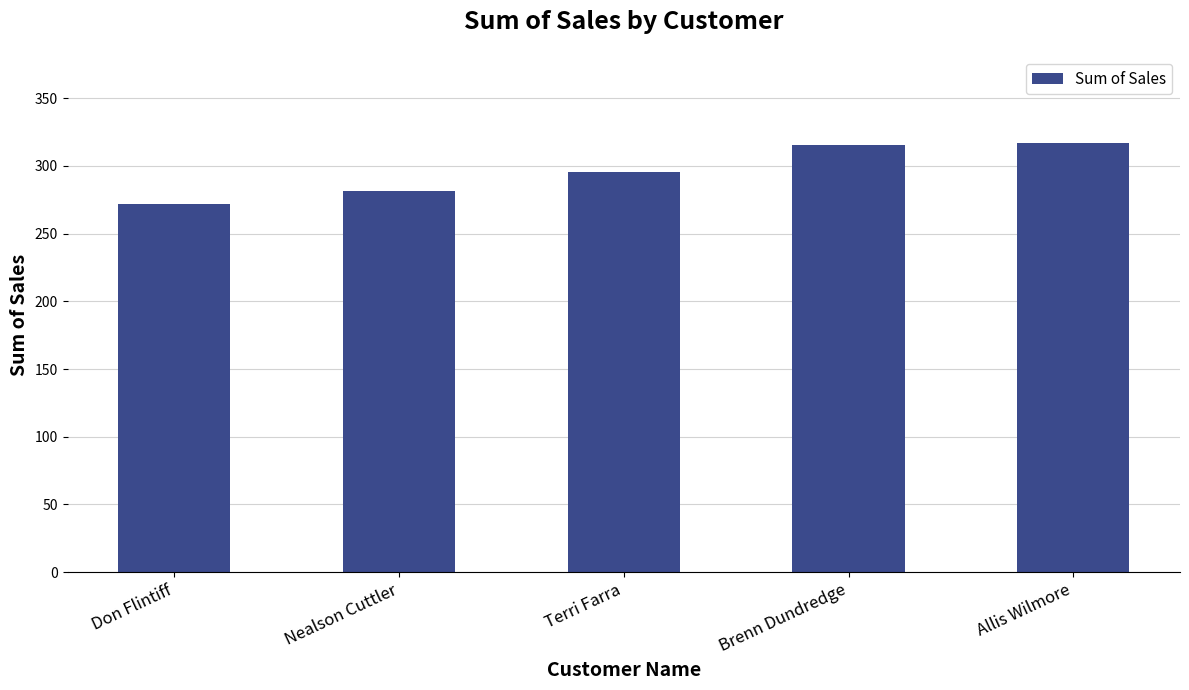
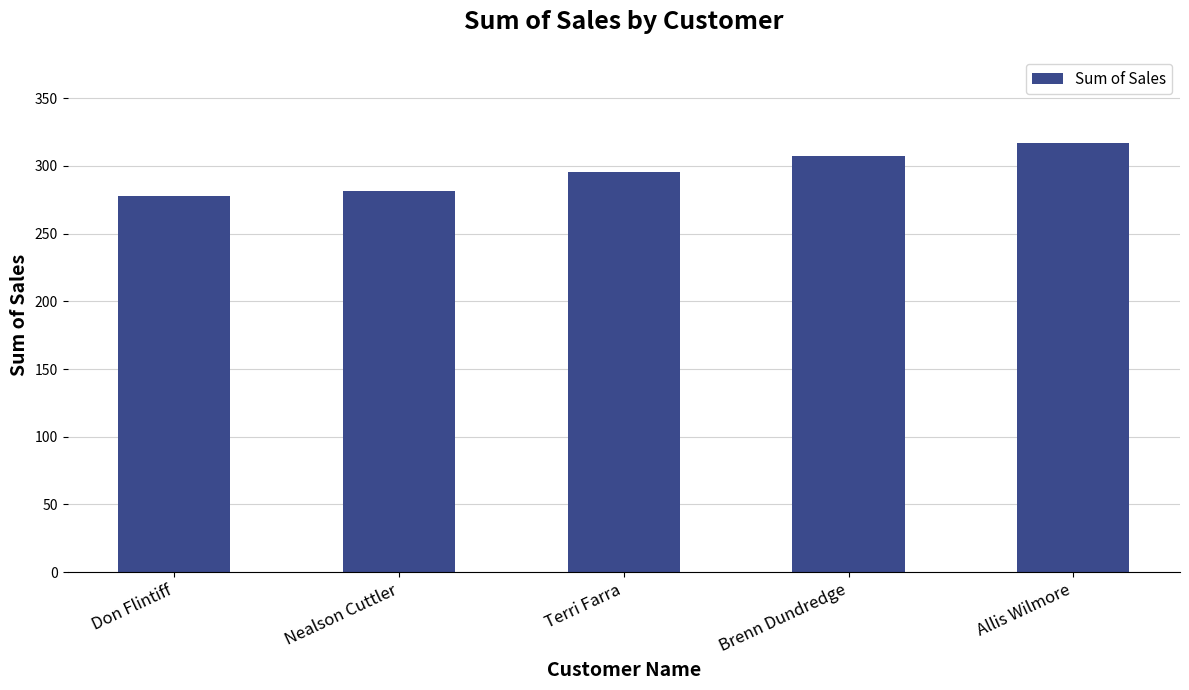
  {
-   "Don Flintiff": 272,
+   "Don Flintiff": 278,
    "Nealson Cuttler": 282,
    "Terri Farra": 296,
-   "Brenn Dundredge": 315,
+   "Brenn Dundredge": 307,
    "Allis Wilmore": 317
  }
